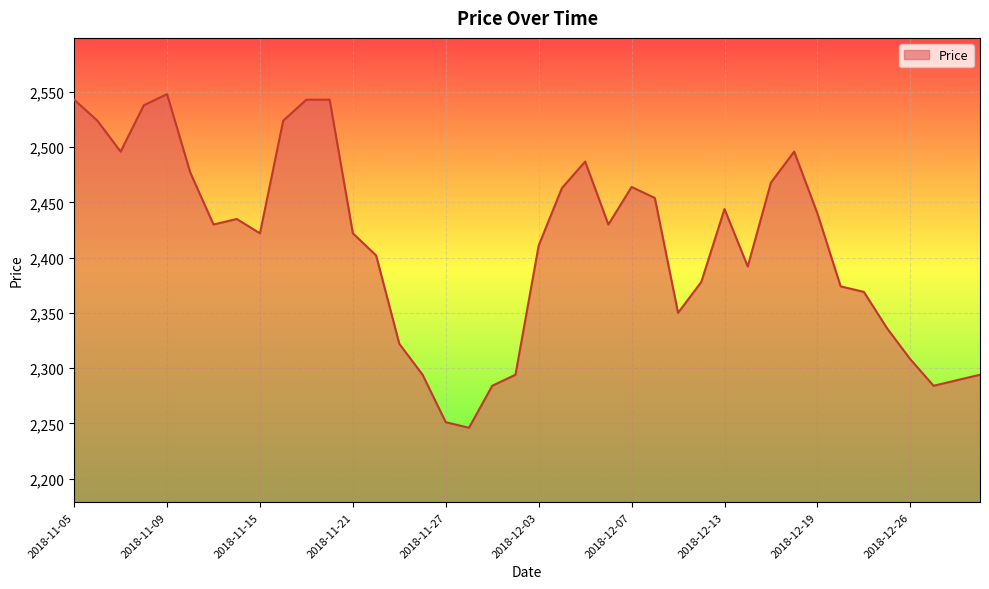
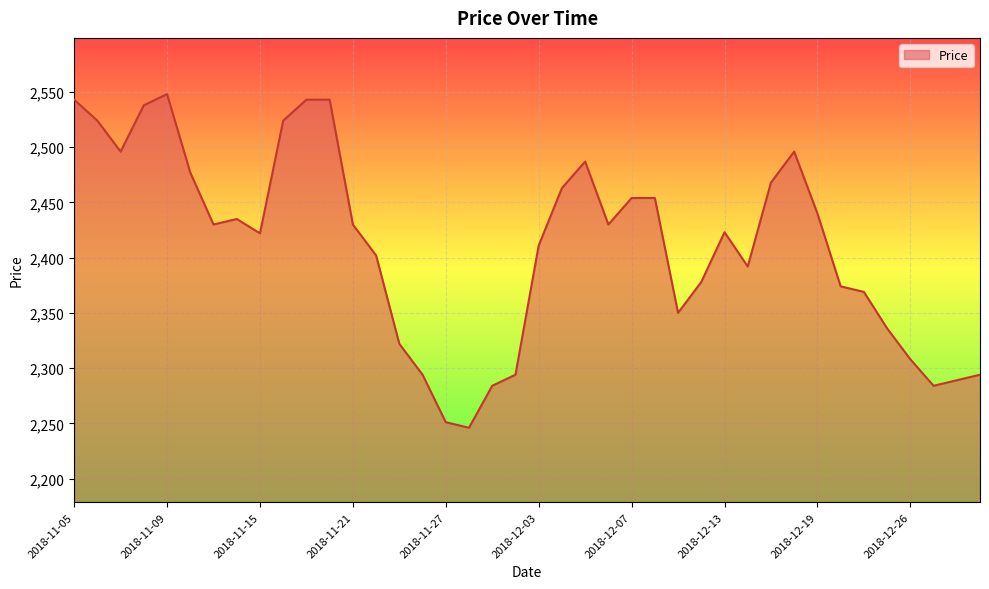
  {
    "2018-11-05": "2,543",
    "2018-11-09": "2,548",
    "2018-11-15": "2,422",
-   "2018-11-21": "2,422",
+   "2018-11-21": "2,430",
    "2018-11-27": "2,251",
    "2018-12-03": "2,411",
-   "2018-12-07": "2,464",
-   "2018-12-13": "2,444",
+   "2018-12-07": "2,454",
+   "2018-12-13": "2,423",
    "2018-12-19": "2,440",
    "2018-12-26": "2,308"
  }
